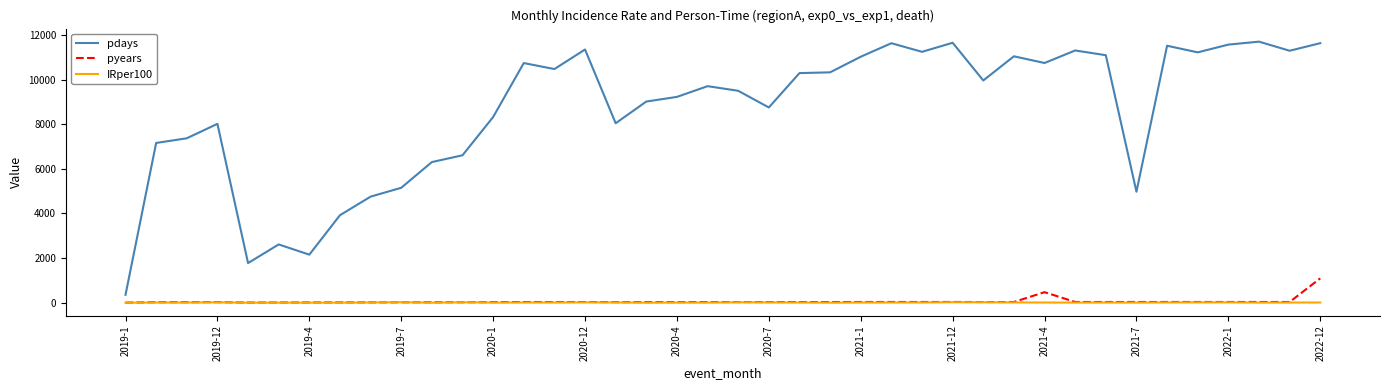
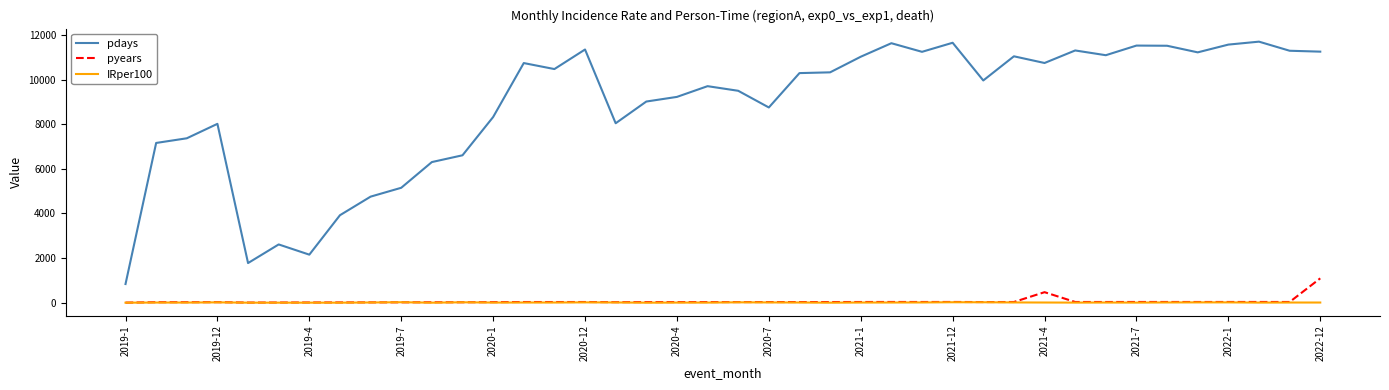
  {
    "pdays": {
-     "2019-1": 400,
+     "2019-1": 800,
      "2019-12": 8000,
      "2019-4": 2200,
      "2019-7": 5200,
      "2020-1": 8300,
      "2020-12": 11400,
      "2020-4": 9200,
      "2020-7": 8800,
      "2021-1": 11000,
      "2021-12": 11700,
      "2021-4": 10700,
-     "2021-7": 5000,
+     "2021-7": 11500,
      "2022-1": 11600,
-     "2022-12": 11600
+     "2022-12": 11300
    },
    "pyears": {
      "2021-4": 500,
      "2022-12": 1100
    },
    "IRper100": {
      "2021-4": 0,
      "2022-12": 0
    }
  }
